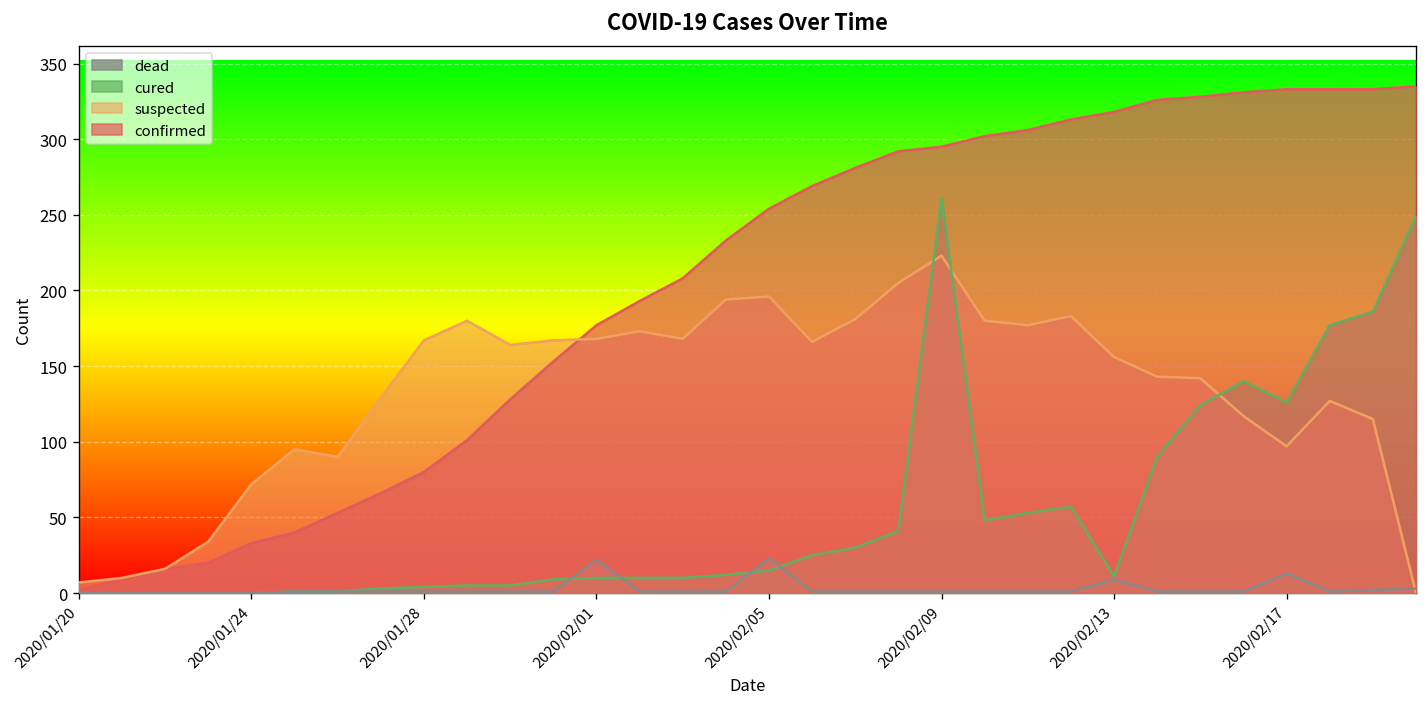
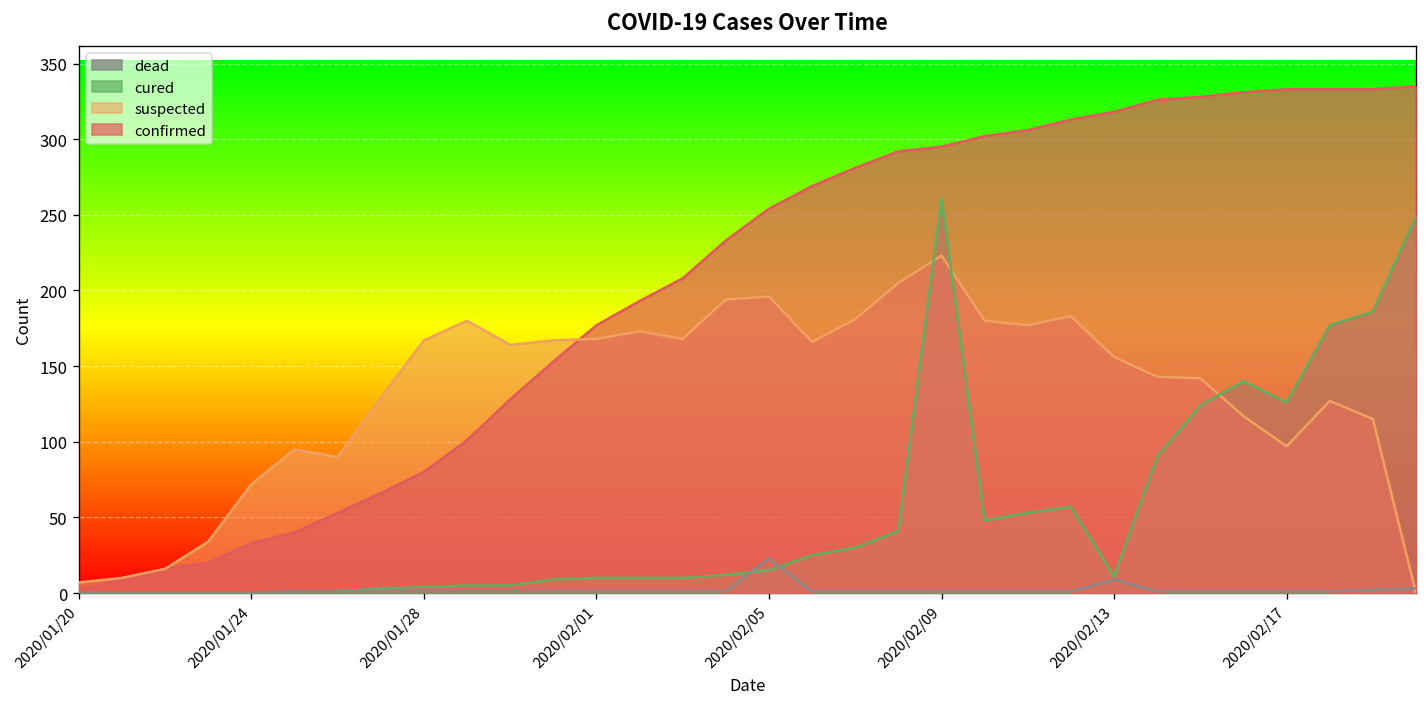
  {
    "dead": {
      "2020/01/28": 1,
-     "2020/02/01": 22,
+     "2020/02/01": 1,
      "2020/02/05": 23,
      "2020/02/09": 1,
-     "2020/02/17": 13
+     "2020/02/17": 1
    },
    "cured": {
      "2020/01/28": 4,
      "2020/02/01": 10,
      "2020/02/05": 15,
      "2020/02/09": 261,
      "2020/02/17": 126
    }
  }
